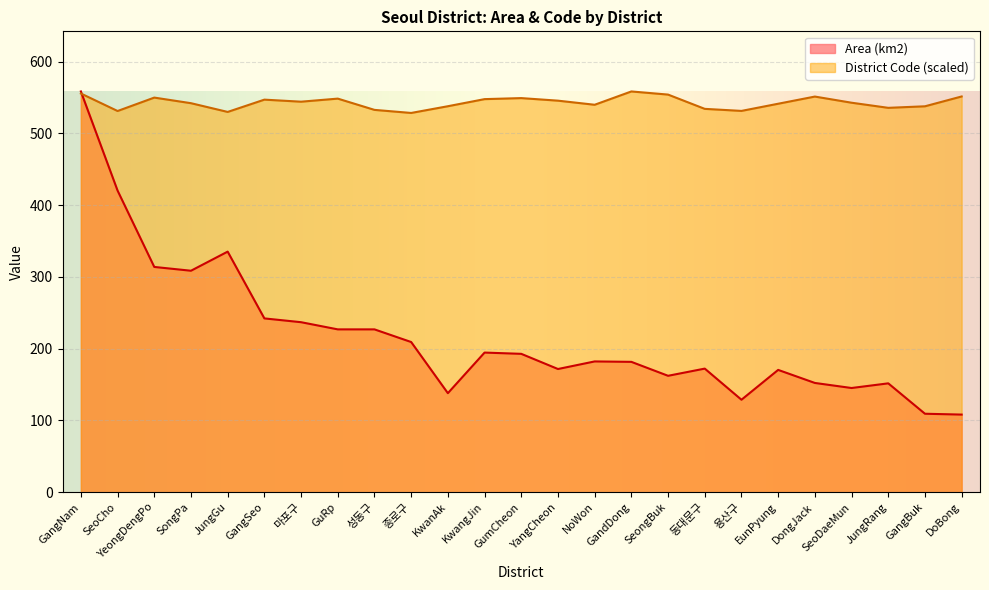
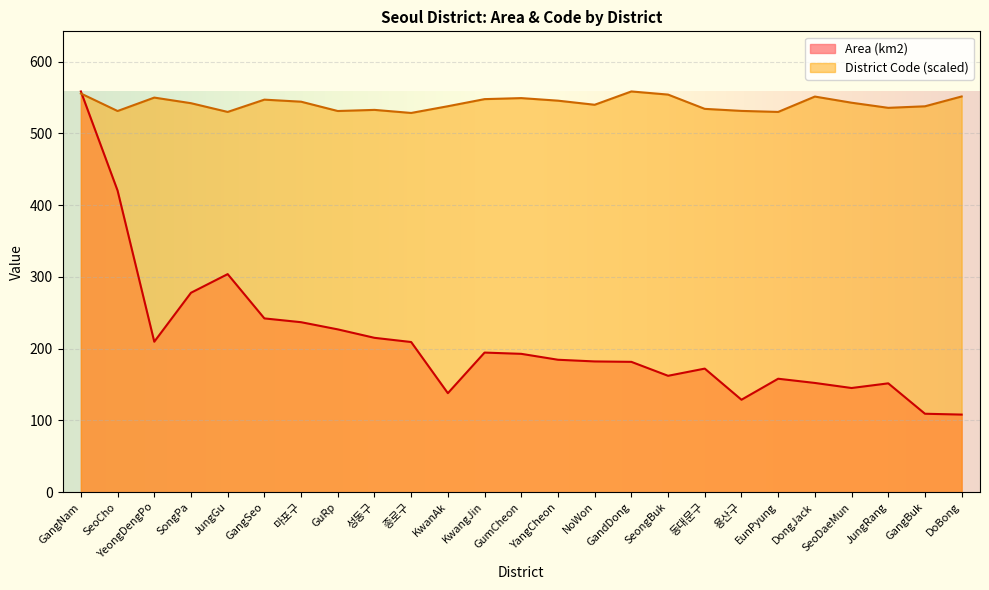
  {
    "Area (km2)": {
      "SeoCho": 420,
-     "YeongDengPo": 310,
-     "SongPa": 310,
-     "JungGu": 340,
+     "YeongDengPo": 210,
+     "SongPa": 280,
+     "JungGu": 300,
      "GangSeo": 240,
      "마포구": 240,
      "GuRp": 230,
-     "성동구": 230,
+     "성동구": 220,
      "종로구": 210,
      "KwanAk": 140,
      "KwangJin": 190,
      "GumCheon": 190,
-     "YangCheon": 170,
+     "YangCheon": 180,
      "NoWon": 180,
      "GandDong": 180,
      "SeongBuk": 160,
      "동대문구": 170,
      "용산구": 130,
-     "EunPyung": 170,
+     "EunPyung": 160,
      "DongJack": 150,
      "SeoDaeMun": 150,
      "JungRang": 150,
      "GangBuk": 110,
      "DoBong": 110
    },
    "District Code (scaled)": {
      "SeoCho": 530,
      "YeongDengPo": 550,
      "SongPa": 540,
      "JungGu": 530,
      "GangSeo": 550,
      "마포구": 540,
-     "GuRp": 550,
+     "GuRp": 530,
      "성동구": 530,
      "종로구": 530,
      "KwanAk": 540,
      "KwangJin": 550,
      "GumCheon": 550,
      "YangCheon": 550,
      "NoWon": 540,
      "GandDong": 560,
      "SeongBuk": 550,
      "동대문구": 530,
      "용산구": 530,
-     "EunPyung": 540,
+     "EunPyung": 530,
      "DongJack": 550,
      "SeoDaeMun": 540,
      "JungRang": 540,
      "GangBuk": 540,
      "DoBong": 550
    }
  }
